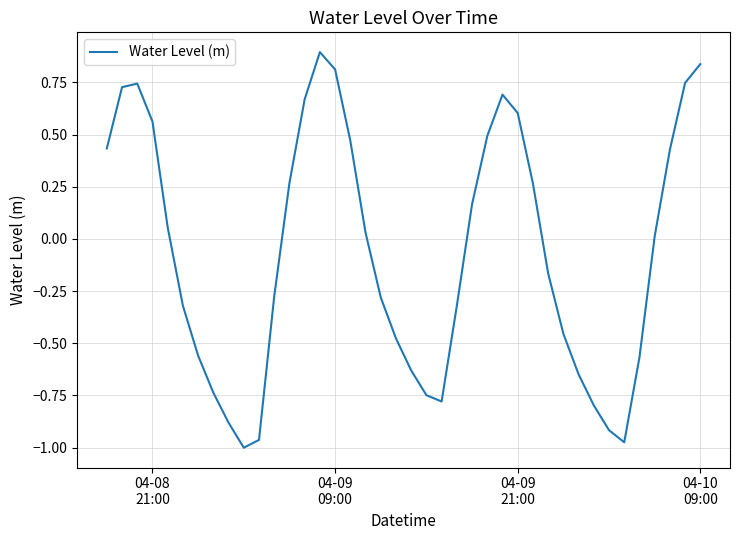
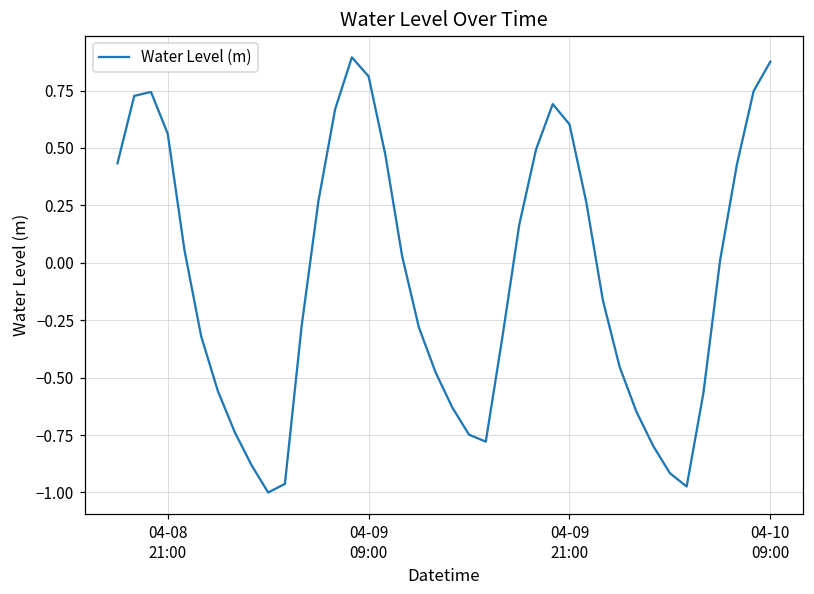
  {
    "04-08 21:00": 0.56,
    "04-09 09:00": 0.81,
    "04-09 21:00": 0.60,
-   "04-10 09:00": 0.84
+   "04-10 09:00": 0.88
  }
